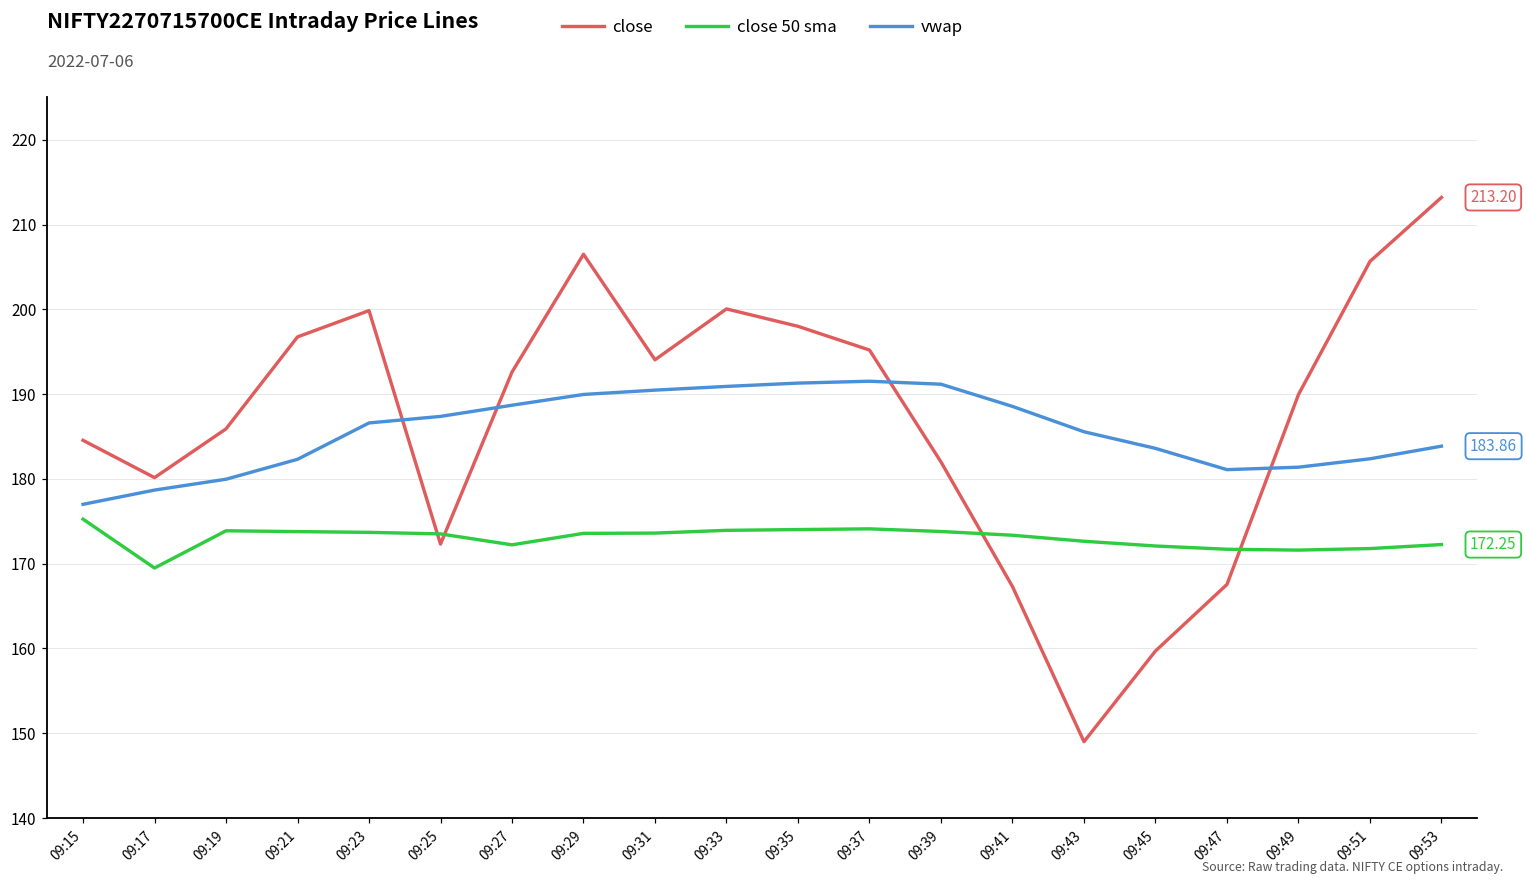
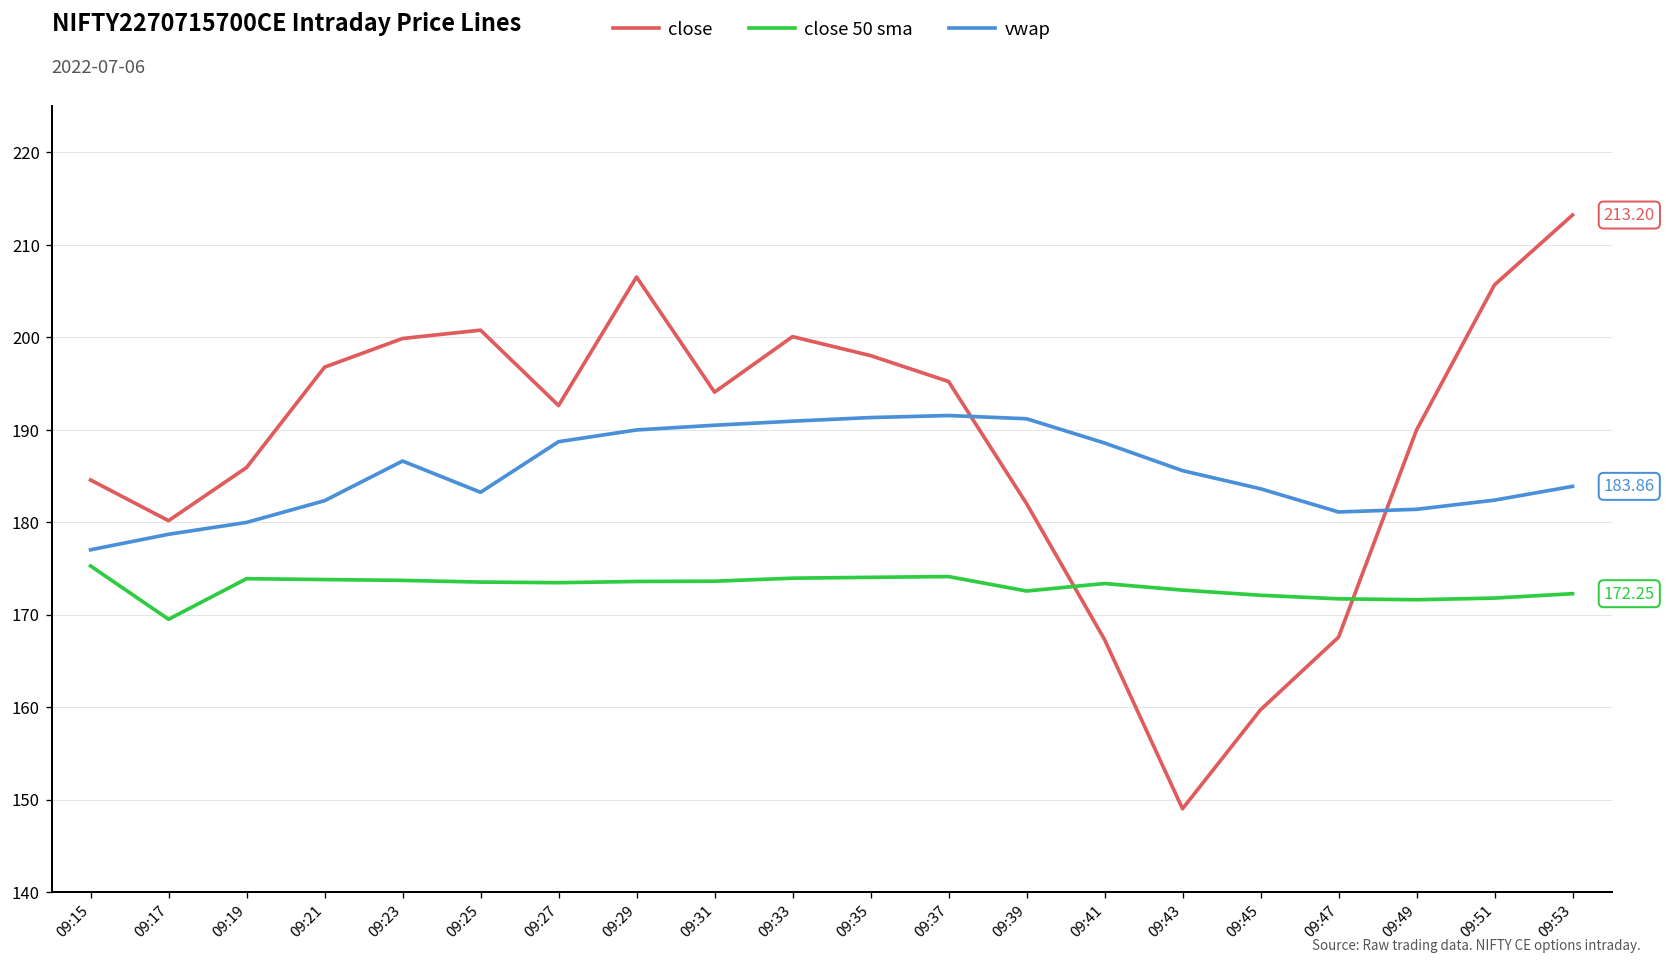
  {
    "close": {
      "09:15": 185,
      "09:17": 180,
      "09:19": 186,
      "09:21": 197,
      "09:23": 200,
-     "09:25": 172,
+     "09:25": 201,
      "09:27": 193,
      "09:29": 207,
      "09:31": 194,
      "09:33": 200,
      "09:35": 198,
      "09:37": 195,
      "09:39": 182,
      "09:41": 167,
      "09:43": 149,
      "09:45": 160,
      "09:47": 168,
      "09:49": 190,
      "09:51": 206,
      "09:53": 213
    },
    "close 50 sma": {
      "09:15": 175,
      "09:17": 169,
      "09:19": 174,
      "09:21": 174,
      "09:23": 174,
      "09:25": 174,
-     "09:27": 172,
+     "09:27": 173,
      "09:29": 174,
      "09:31": 174,
      "09:33": 174,
      "09:35": 174,
      "09:37": 174,
-     "09:39": 174,
+     "09:39": 173,
      "09:41": 173,
      "09:43": 173,
      "09:45": 172,
      "09:47": 172,
      "09:49": 172,
      "09:51": 172,
      "09:53": 172
    },
    "vwap": {
      "09:15": 177,
      "09:17": 179,
      "09:19": 180,
      "09:21": 182,
      "09:23": 187,
-     "09:25": 187,
+     "09:25": 183,
      "09:27": 189,
      "09:29": 190,
      "09:31": 190,
      "09:33": 191,
      "09:35": 191,
      "09:37": 192,
      "09:39": 191,
      "09:41": 189,
      "09:43": 186,
      "09:45": 184,
      "09:47": 181,
      "09:49": 181,
      "09:51": 182,
      "09:53": 184
    }
  }
